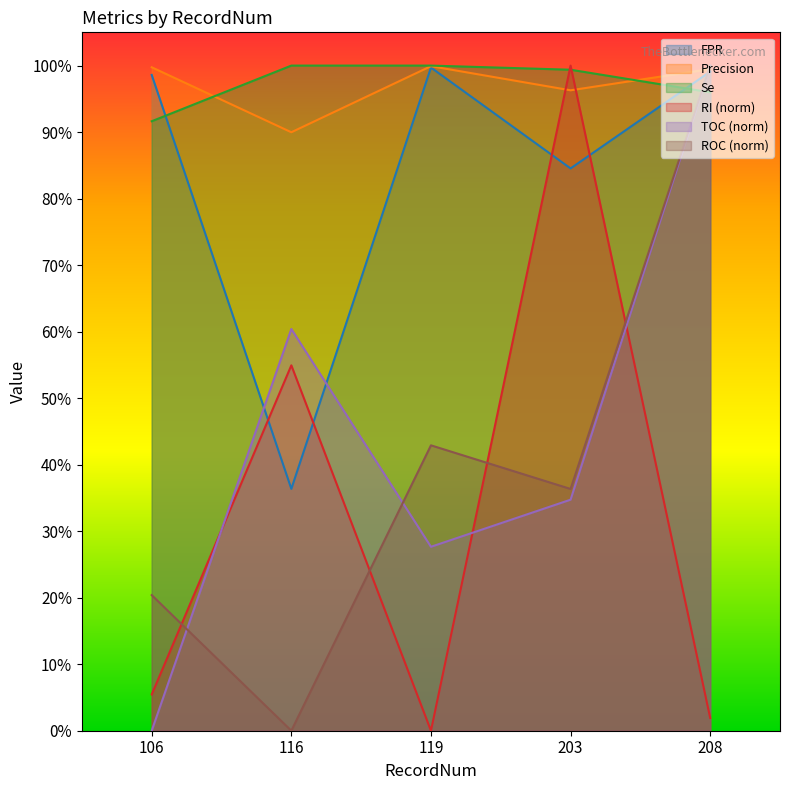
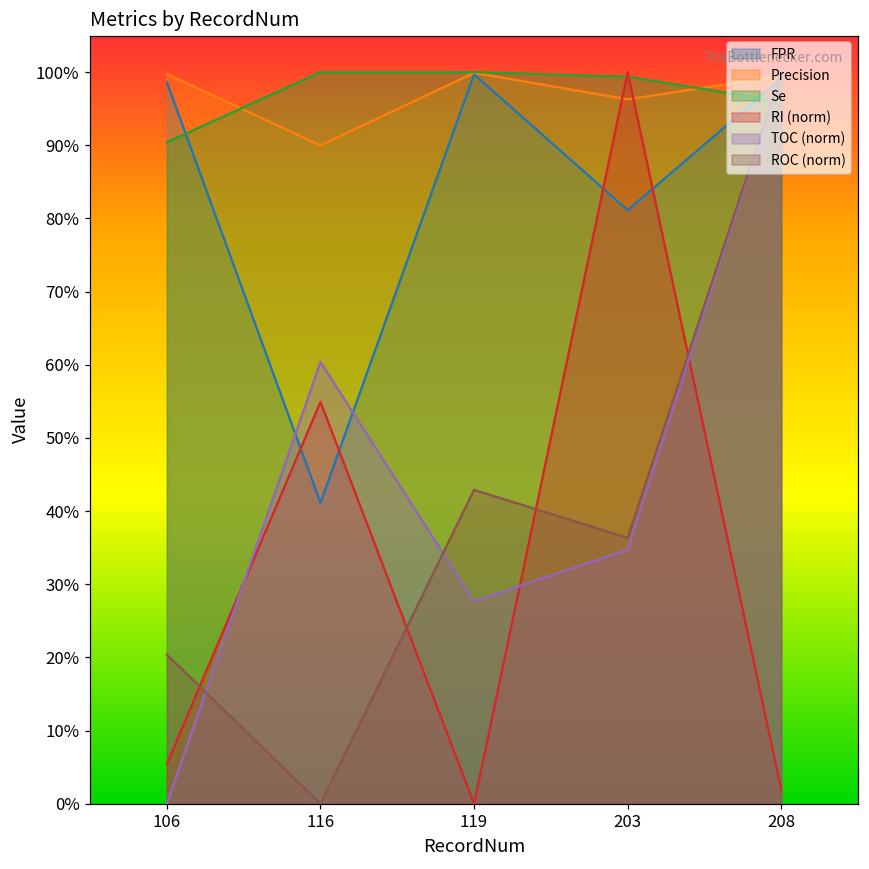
  {
    "FPR": {
      "106": "99%",
-     "116": "36%",
-     "203": "85%"
+     "116": "41%",
+     "203": "81%"
    },
    "Se": {
-     "106": "92%",
+     "106": "90%",
      "116": "100%",
      "203": "99%"
    },
    "TOC (norm)": {
      "106": "0%",
      "116": "60%",
      "119": "28%",
      "203": "35%"
    }
  }
